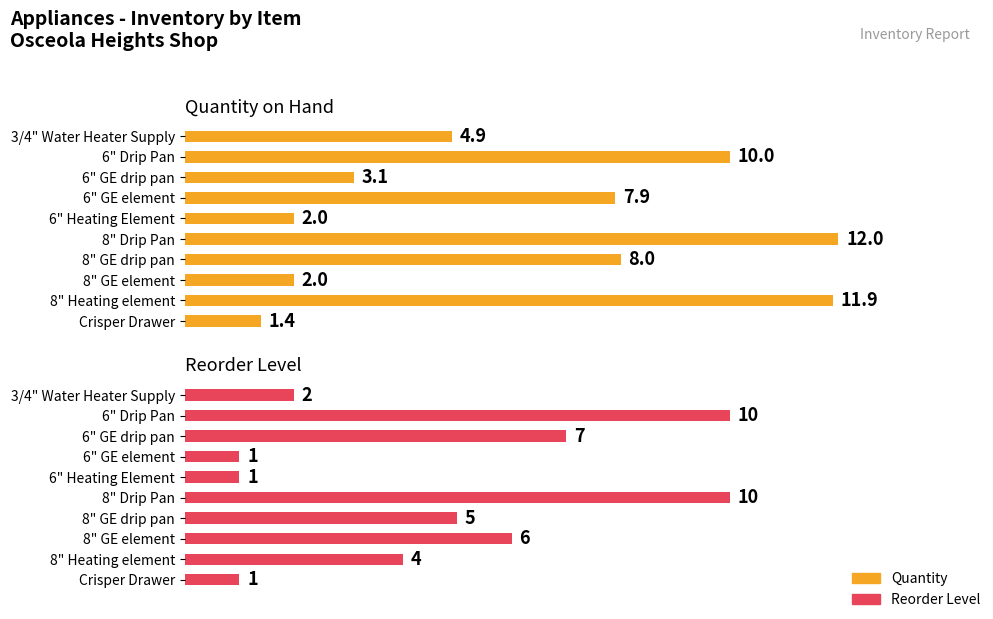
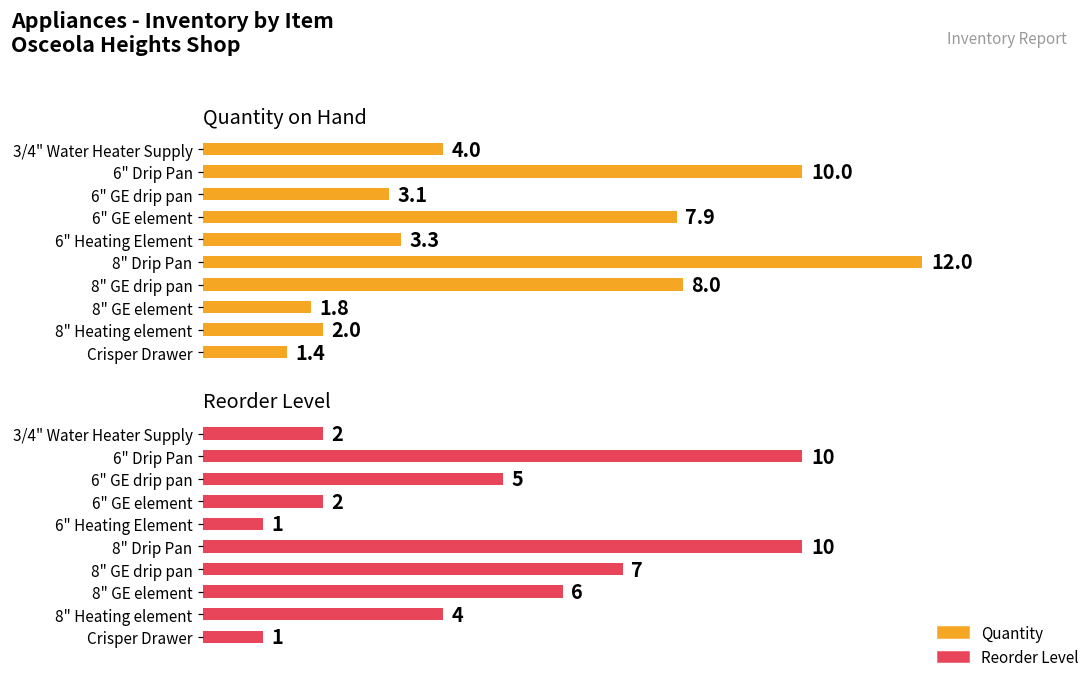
  {
    "Quantity on Hand": {
-     "3/4\" Water Heater Supply": 4.9,
+     "3/4\" Water Heater Supply": 4.0,
      "6\" Drip Pan": 10.0,
      "6\" GE drip pan": 3.1,
      "6\" GE element": 7.9,
-     "6\" Heating Element": 2.0,
+     "6\" Heating Element": 3.3,
      "8\" Drip Pan": 12.0,
      "8\" GE drip pan": 8.0,
-     "8\" GE element": 2.0,
-     "8\" Heating element": 11.9,
+     "8\" GE element": 1.8,
+     "8\" Heating element": 2.0,
      "Crisper Drawer": 1.4
    },
    "Reorder Level": {
      "3/4\" Water Heater Supply": 2,
      "6\" Drip Pan": 10,
-     "6\" GE drip pan": 7,
-     "6\" GE element": 1,
+     "6\" GE drip pan": 5,
+     "6\" GE element": 2,
      "6\" Heating Element": 1,
      "8\" Drip Pan": 10,
-     "8\" GE drip pan": 5,
+     "8\" GE drip pan": 7,
      "8\" GE element": 6,
      "8\" Heating element": 4,
      "Crisper Drawer": 1
    }
  }
